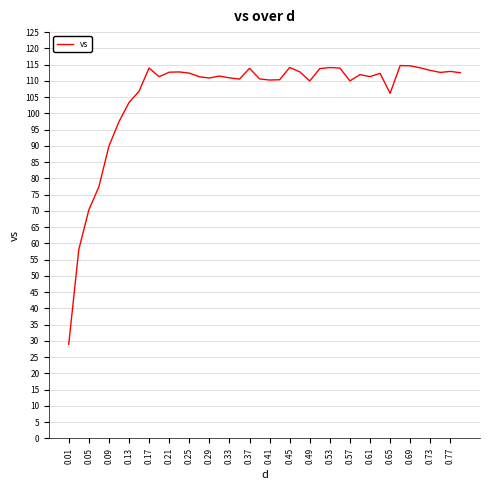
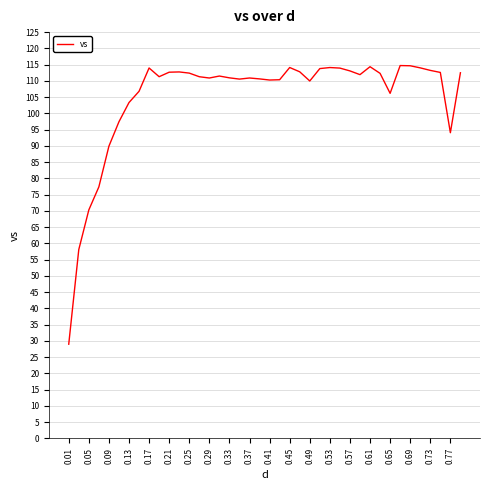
  {
    "0.01": 29,
    "0.05": 70,
    "0.09": 90,
    "0.13": 103,
    "0.17": 114,
    "0.21": 113,
    "0.25": 112,
    "0.29": 111,
    "0.33": 111,
-   "0.37": 114,
+   "0.37": 111,
    "0.41": 110,
    "0.45": 114,
    "0.49": 110,
    "0.53": 114,
-   "0.57": 110,
-   "0.61": 111,
+   "0.57": 113,
+   "0.61": 114,
    "0.65": 106,
    "0.69": 115,
    "0.73": 113,
-   "0.77": 113
+   "0.77": 94
  }
